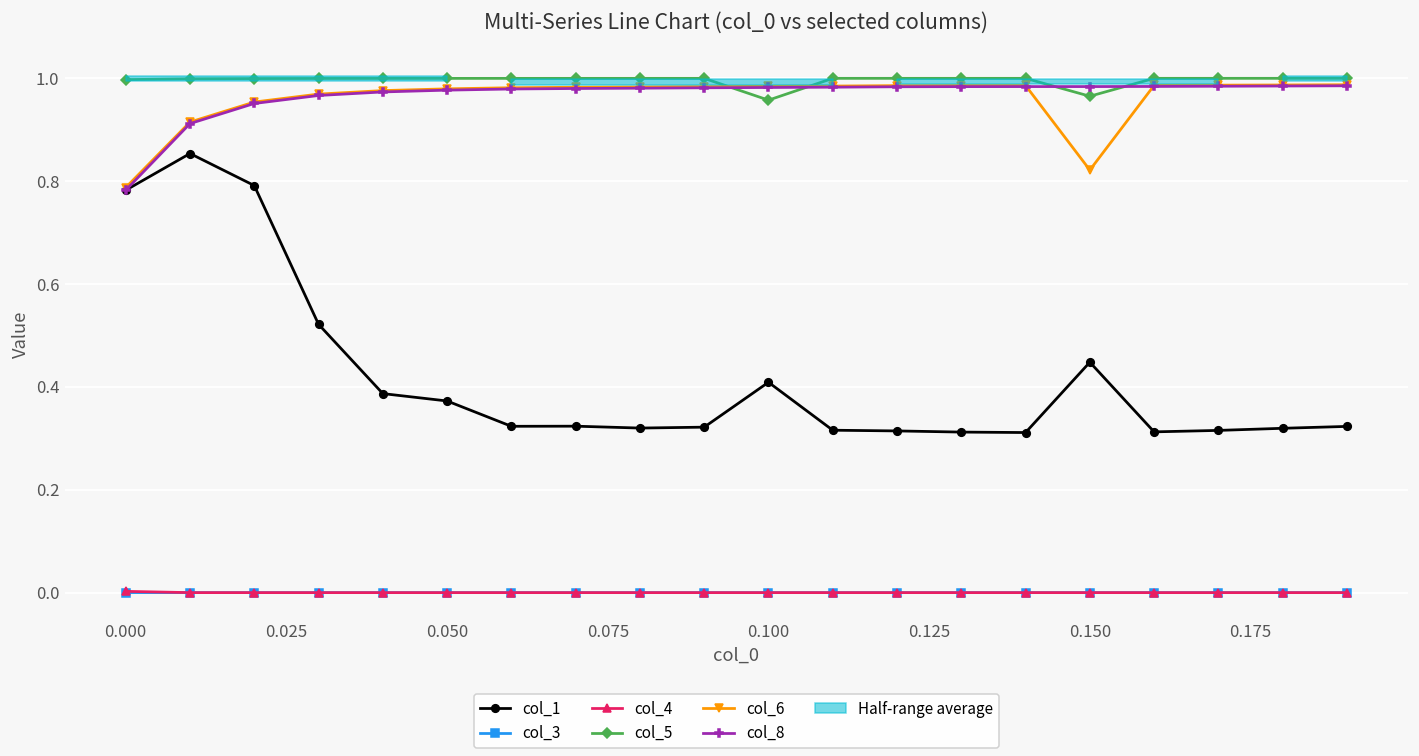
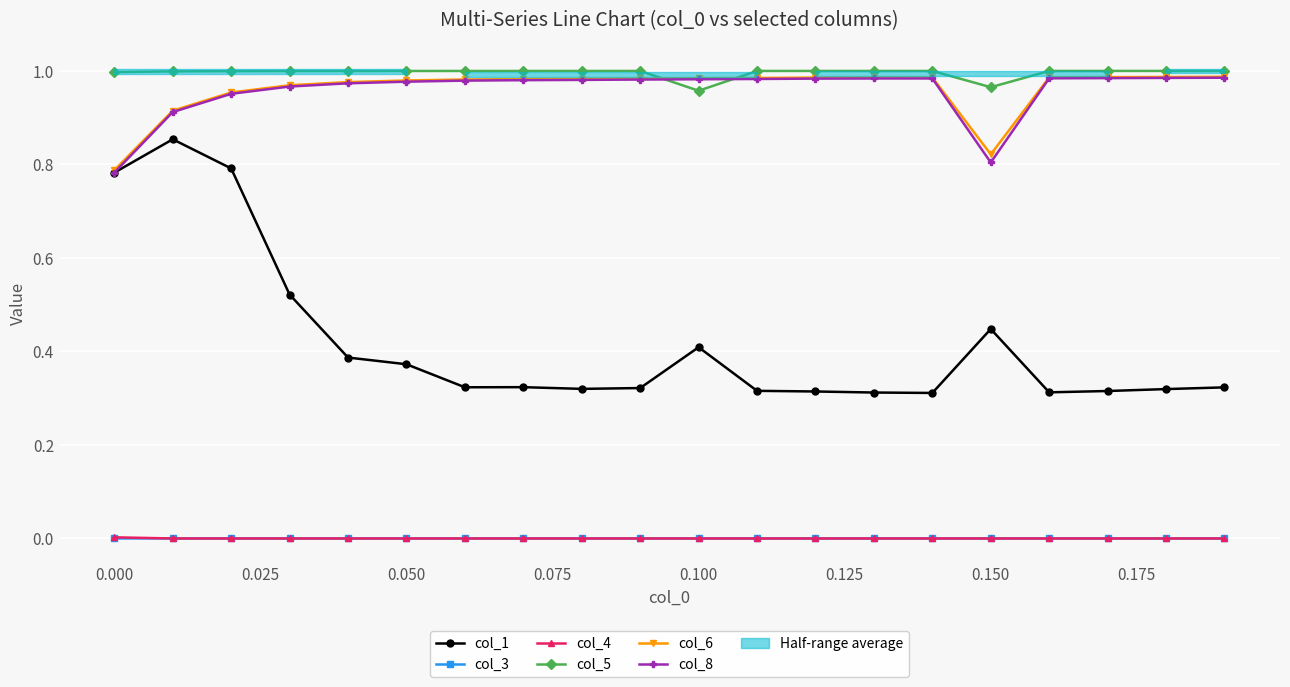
  {
    "col_1": {
      "0.050": 0.37,
      "0.100": 0.41,
      "0.150": 0.45
    },
    "col_5": {
      "0.000": 1.00,
      "0.100": 0.96,
      "0.150": 0.96
    },
    "col_6": {
      "0.150": 0.82
    },
    "col_8": {
-     "0.150": 0.98
+     "0.150": 0.80
    }
  }
